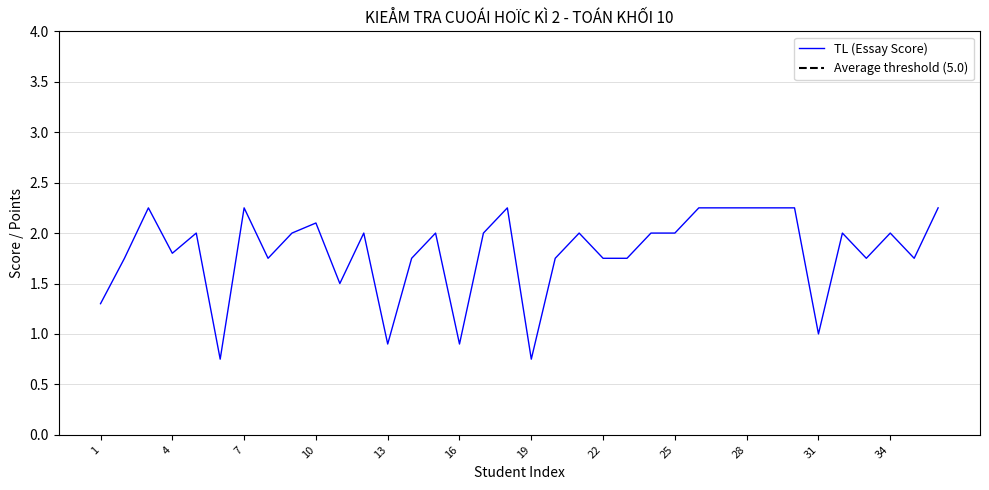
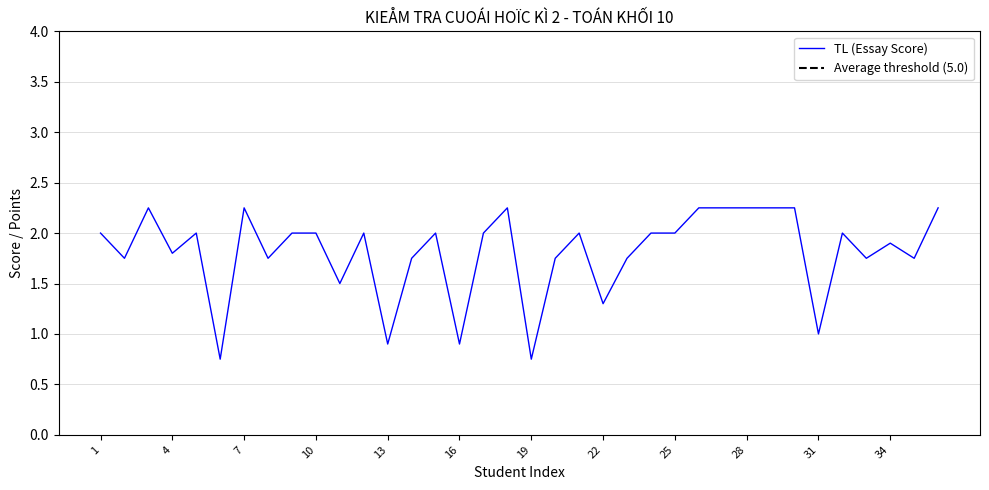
  {
-   "1": 1.3,
+   "1": 2.0,
    "4": 1.80,
    "7": 2.25,
-   "10": 2.1,
+   "10": 2.0,
    "13": 0.90,
    "16": 0.90,
    "19": 0.75,
-   "22": 1.75,
+   "22": 1.30,
    "25": 2.00,
    "28": 2.25,
    "31": 1.00,
-   "34": 2.0
+   "34": 1.9
  }
